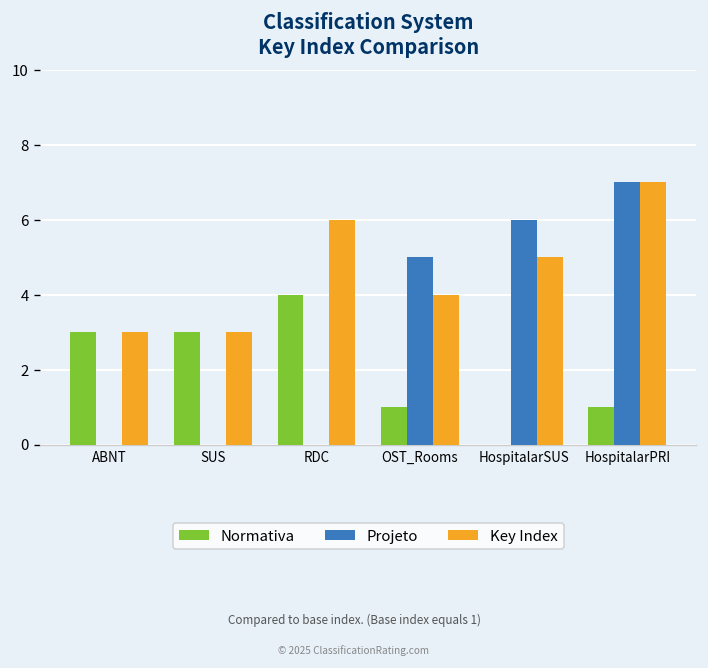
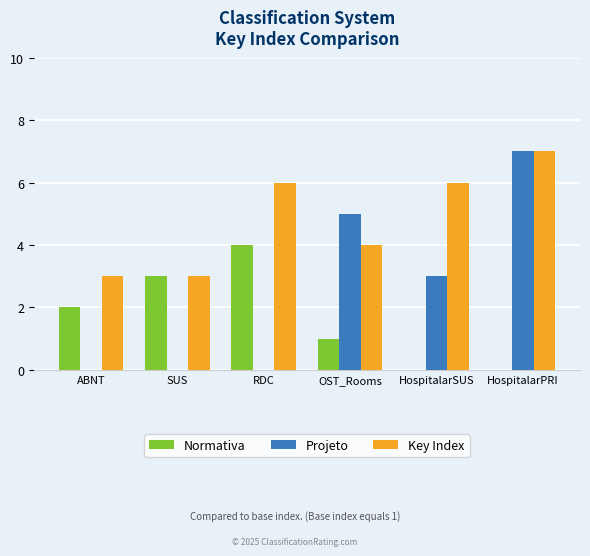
  {
    "Normativa": {
-     "ABNT": 3,
+     "ABNT": 2,
      "SUS": 3,
      "RDC": 4,
      "OST_Rooms": 1,
      "HospitalarSUS": 0,
-     "HospitalarPRI": 1
+     "HospitalarPRI": 0
    },
    "Projeto": {
      "ABNT": 0,
      "SUS": 0,
      "RDC": 0,
      "OST_Rooms": 5,
-     "HospitalarSUS": 6,
+     "HospitalarSUS": 3,
      "HospitalarPRI": 7
    },
    "Key Index": {
      "ABNT": 3,
      "SUS": 3,
      "RDC": 6,
      "OST_Rooms": 4,
-     "HospitalarSUS": 5,
+     "HospitalarSUS": 6,
      "HospitalarPRI": 7
    }
  }
